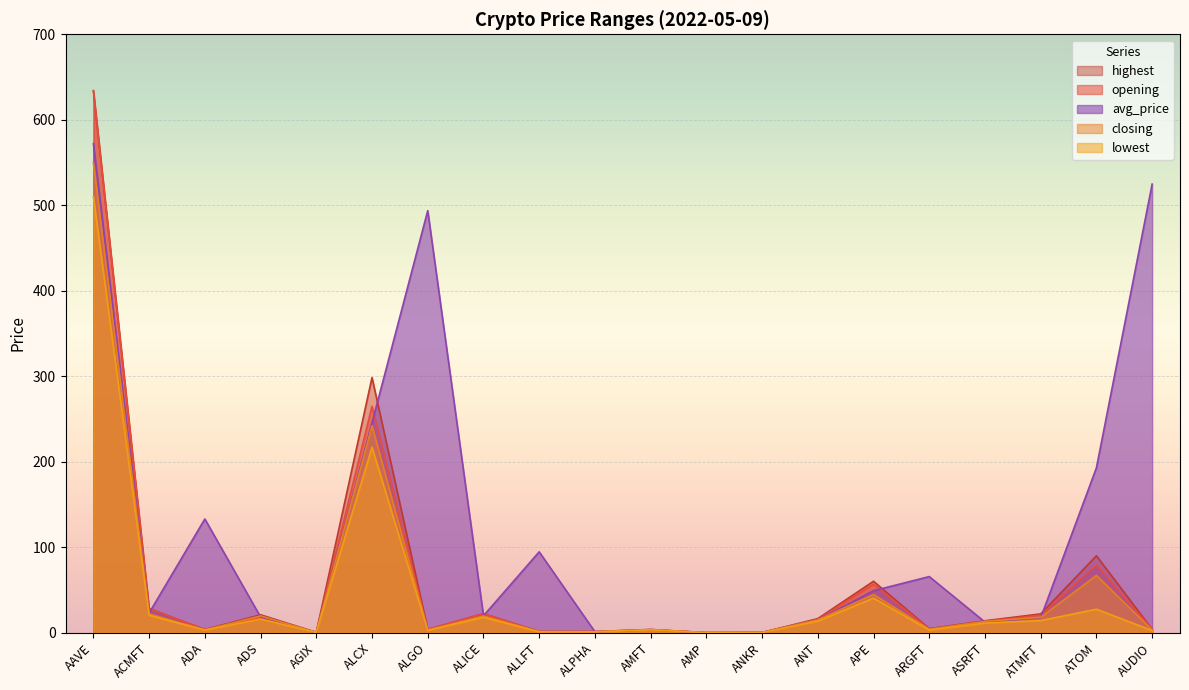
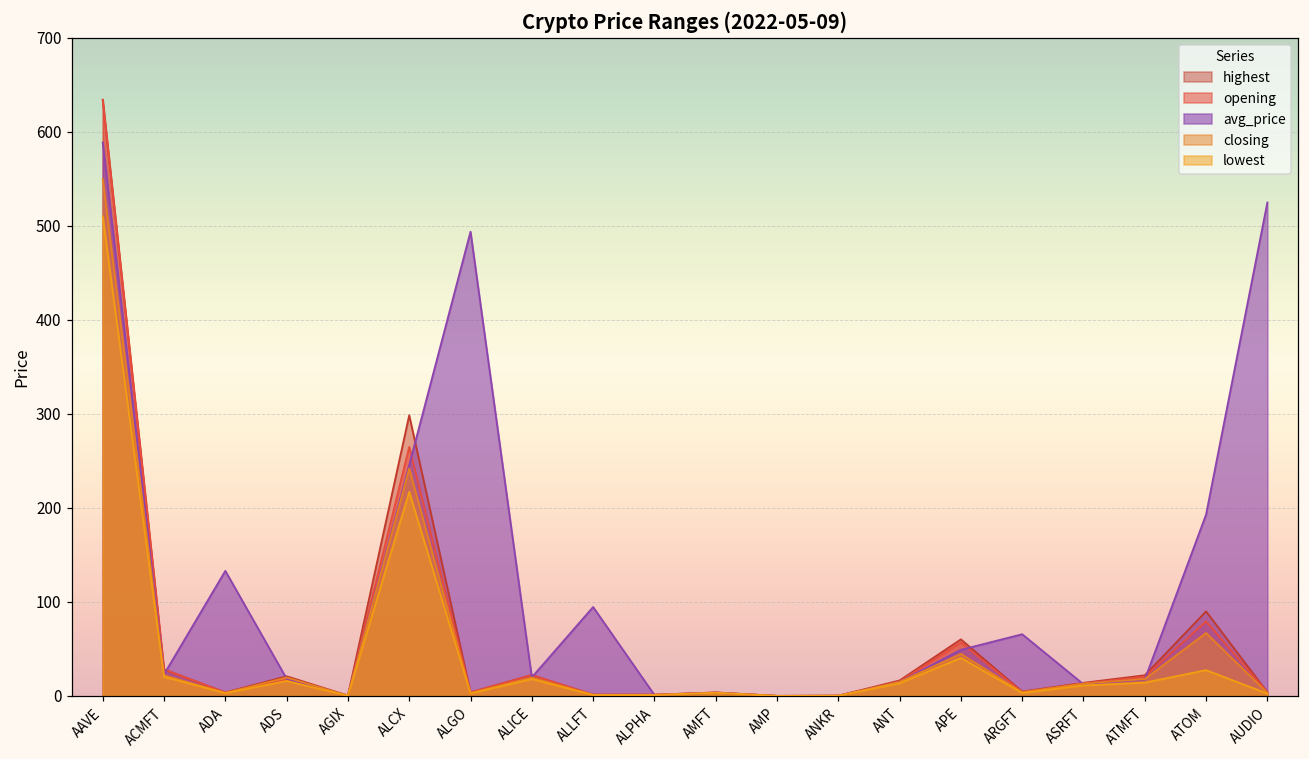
  {
    "avg_price": {
-     "AAVE": 570,
+     "AAVE": 590,
      "ADA": 130,
      "ALCX": 250,
      "ALGO": 490,
      "ALLFT": 90,
      "APE": 50,
      "ARGFT": 70,
      "ATOM": 190,
      "AUDIO": 520
    }
  }
